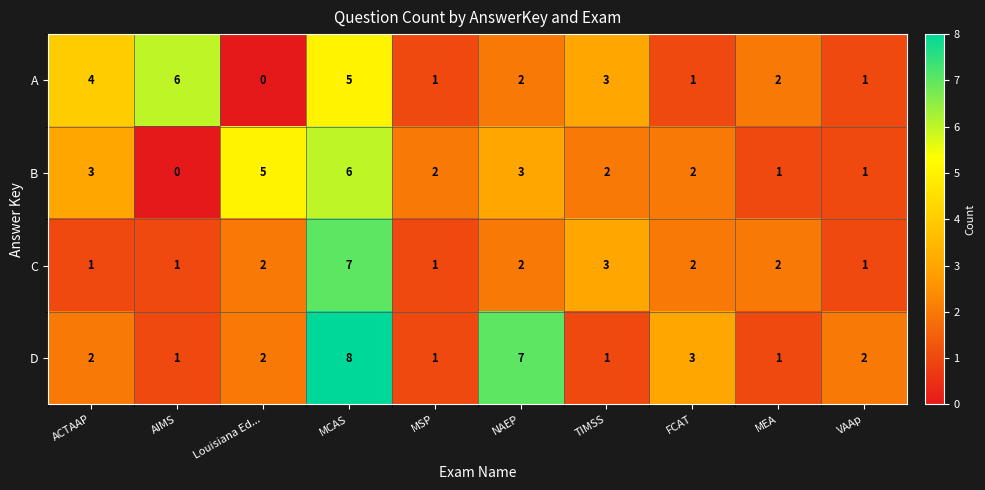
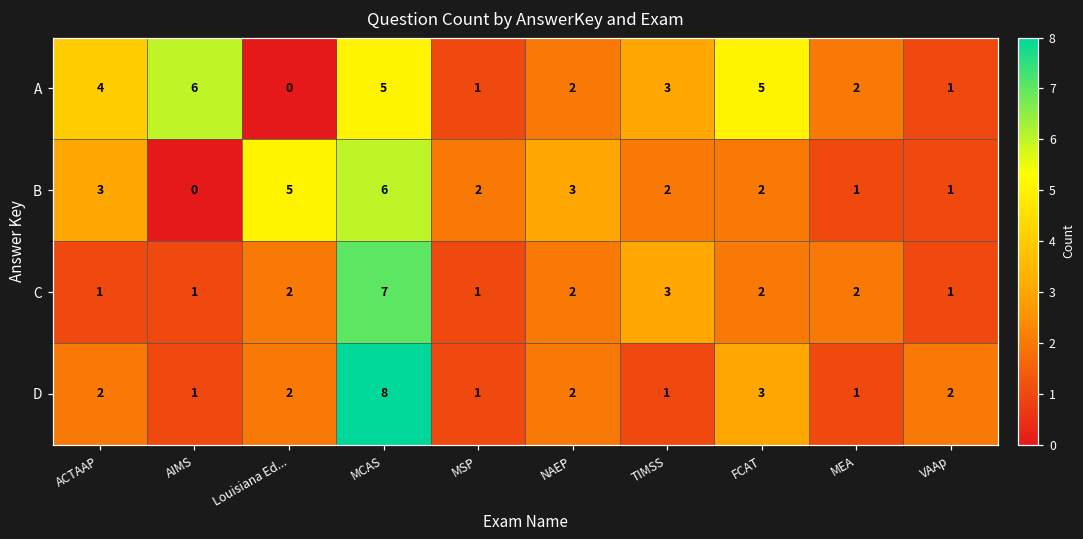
  {
    "A": {
      "ACTAAP": 4,
      "AIMS": 6,
      "Louisiana Ed...": 0,
      "MCAS": 5,
      "MSP": 1,
      "NAEP": 2,
      "TIMSS": 3,
-     "FCAT": 1,
+     "FCAT": 5,
      "MEA": 2,
      "VAAp": 1
    },
    "B": {
      "ACTAAP": 3,
      "AIMS": 0,
      "Louisiana Ed...": 5,
      "MCAS": 6,
      "MSP": 2,
      "NAEP": 3,
      "TIMSS": 2,
      "FCAT": 2,
      "MEA": 1,
      "VAAp": 1
    },
    "C": {
      "ACTAAP": 1,
      "AIMS": 1,
      "Louisiana Ed...": 2,
      "MCAS": 7,
      "MSP": 1,
      "NAEP": 2,
      "TIMSS": 3,
      "FCAT": 2,
      "MEA": 2,
      "VAAp": 1
    },
    "D": {
      "ACTAAP": 2,
      "AIMS": 1,
      "Louisiana Ed...": 2,
      "MCAS": 8,
      "MSP": 1,
-     "NAEP": 7,
+     "NAEP": 2,
      "TIMSS": 1,
      "FCAT": 3,
      "MEA": 1,
      "VAAp": 2
    }
  }
